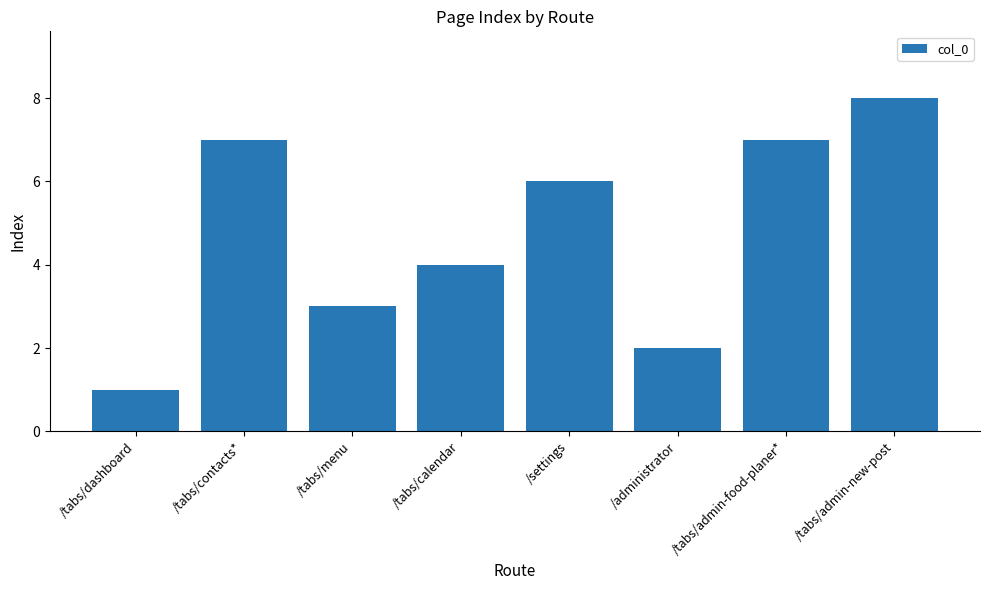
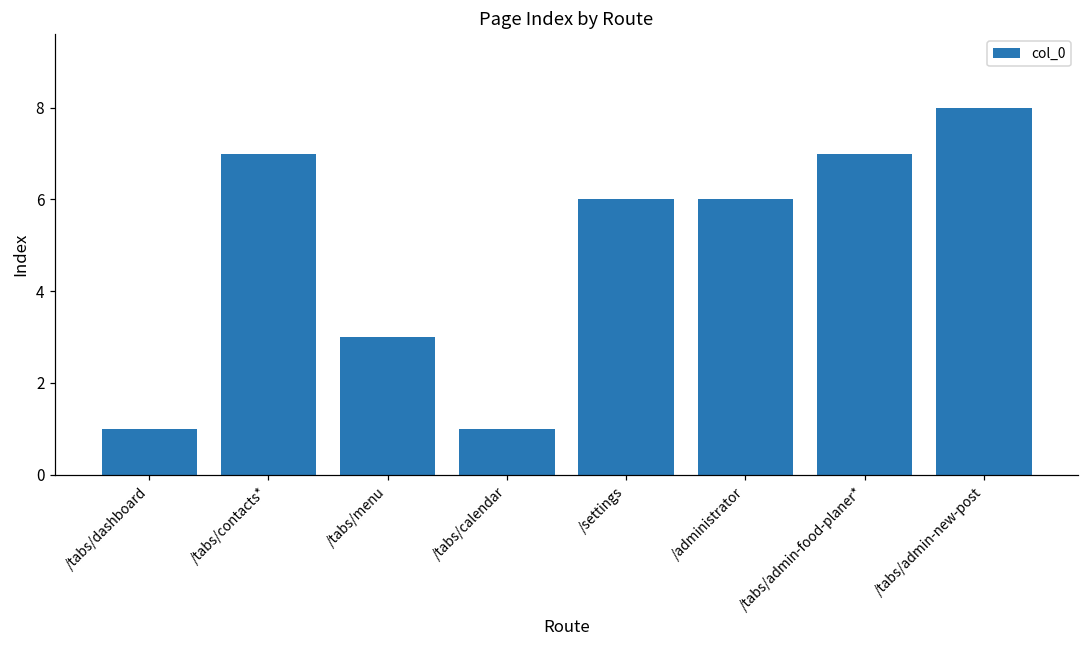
  {
    "/tabs/dashboard": 1,
    "/tabs/contacts*": 7,
    "/tabs/menu": 3,
-   "/tabs/calendar": 4,
+   "/tabs/calendar": 1,
    "/settings": 6,
-   "/administrator": 2,
+   "/administrator": 6,
    "/tabs/admin-food-planer*": 7,
    "/tabs/admin-new-post": 8
  }
